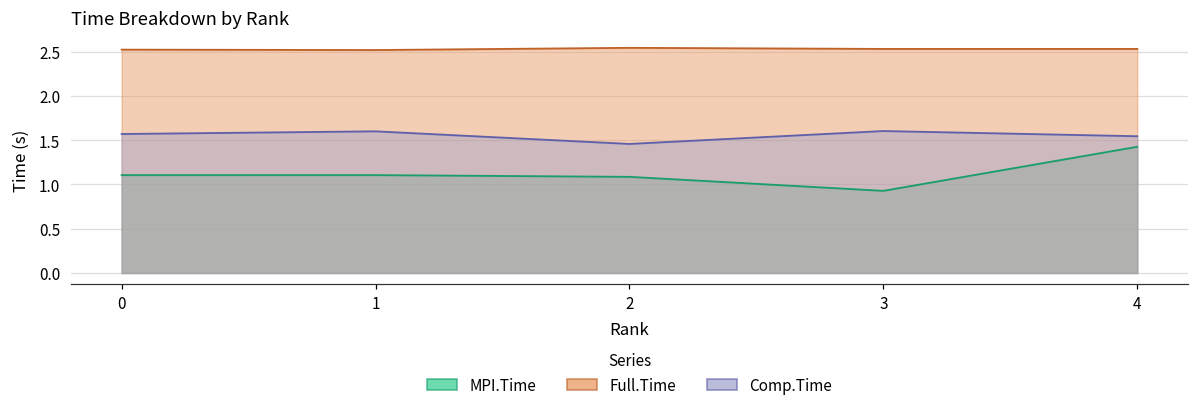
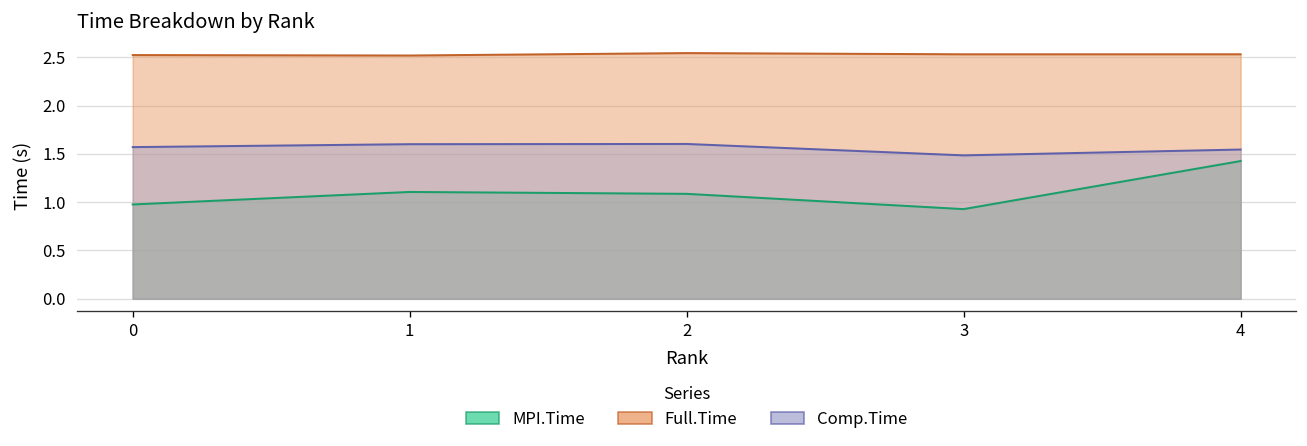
  {
    "MPI.Time": {
-     "0": 1.1,
+     "0": 1.0,
      "1": 1.1,
      "2": 1.1,
      "3": 0.9,
      "4": 1.4
    },
    "Full.Time": {
      "0": 2.5,
      "1": 2.5,
      "2": 2.5,
      "3": 2.5,
      "4": 2.5
    },
    "Comp.Time": {
      "0": 1.6,
      "1": 1.6,
-     "2": 1.5,
-     "3": 1.6,
+     "2": 1.6,
+     "3": 1.5,
      "4": 1.5
    }
  }
